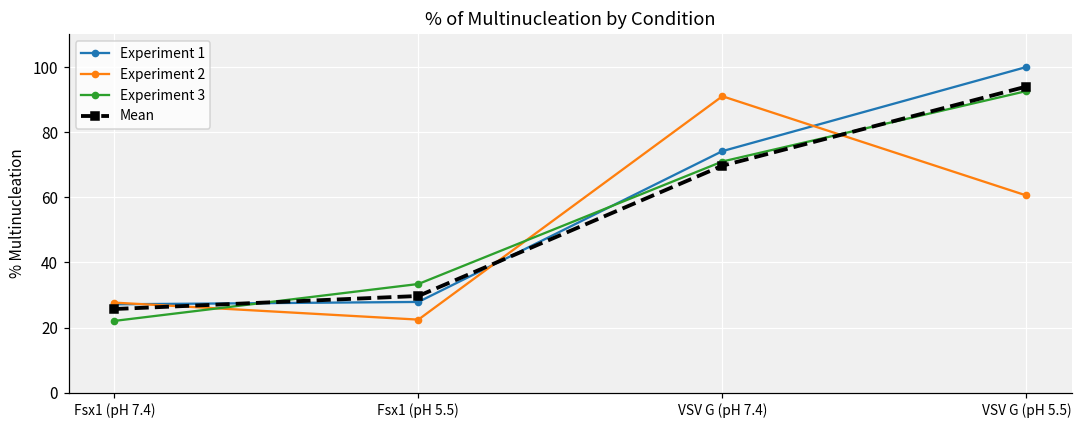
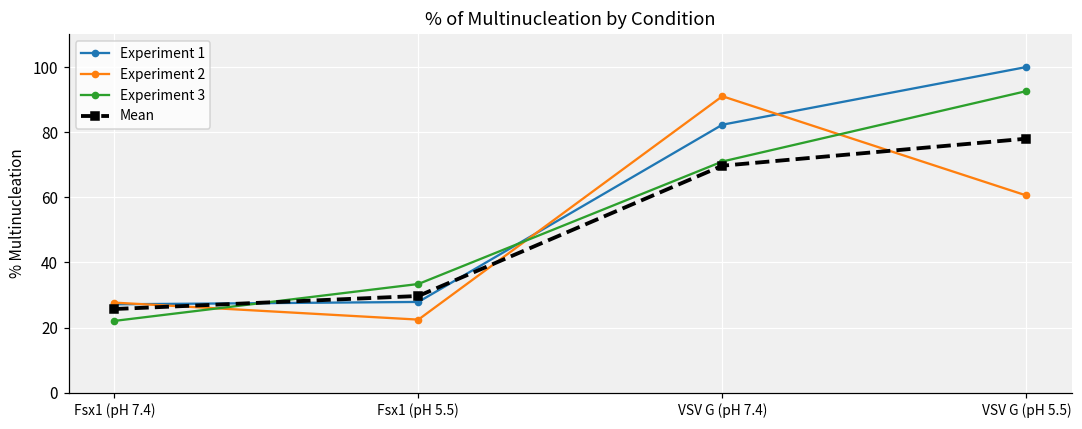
  {
    "Experiment 1": {
      "Fsx1 (pH 5.5)": 28,
-     "VSV G (pH 7.4)": 74,
+     "VSV G (pH 7.4)": 82,
      "VSV G (pH 5.5)": 100
    },
    "Experiment 2": {
      "Fsx1 (pH 5.5)": 22,
      "VSV G (pH 7.4)": 91,
      "VSV G (pH 5.5)": 61
    },
    "Experiment 3": {
      "Fsx1 (pH 7.4)": 22,
      "Fsx1 (pH 5.5)": 33,
      "VSV G (pH 7.4)": 71,
      "VSV G (pH 5.5)": 93
    },
    "Mean": {
      "Fsx1 (pH 7.4)": 26,
      "Fsx1 (pH 5.5)": 30,
      "VSV G (pH 7.4)": 70,
-     "VSV G (pH 5.5)": 94
+     "VSV G (pH 5.5)": 78
    }
  }
